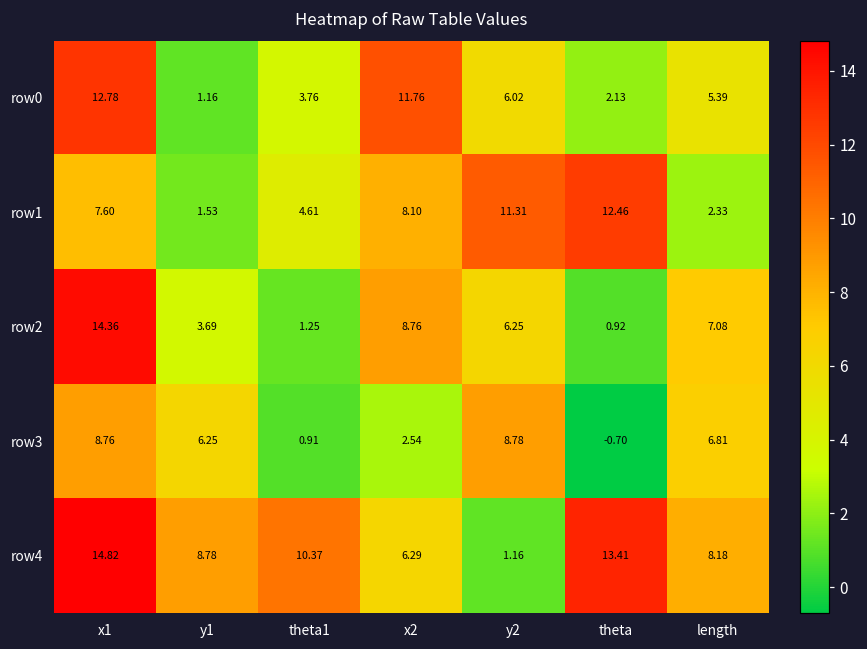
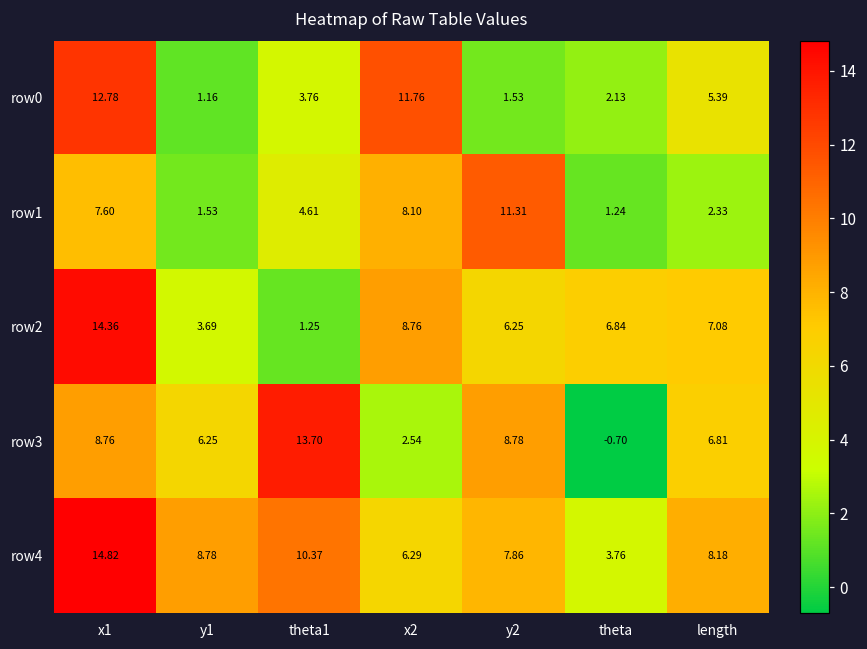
  {
    "row0": {
      "x1": 12.78,
      "y1": 1.16,
      "theta1": 3.76,
      "x2": 11.76,
-     "y2": 6.02,
+     "y2": 1.53,
      "theta": 2.13,
      "length": 5.39
    },
    "row1": {
      "x1": 7.60,
      "y1": 1.53,
      "theta1": 4.61,
      "x2": 8.10,
      "y2": 11.31,
-     "theta": 12.46,
+     "theta": 1.24,
      "length": 2.33
    },
    "row2": {
      "x1": 14.36,
      "y1": 3.69,
      "theta1": 1.25,
      "x2": 8.76,
      "y2": 6.25,
-     "theta": 0.92,
+     "theta": 6.84,
      "length": 7.08
    },
    "row3": {
      "x1": 8.76,
      "y1": 6.25,
-     "theta1": 0.91,
+     "theta1": 13.70,
      "x2": 2.54,
      "y2": 8.78,
      "theta": -0.70,
      "length": 6.81
    },
    "row4": {
      "x1": 14.82,
      "y1": 8.78,
      "theta1": 10.37,
      "x2": 6.29,
-     "y2": 1.16,
-     "theta": 13.41,
+     "y2": 7.86,
+     "theta": 3.76,
      "length": 8.18
    }
  }
